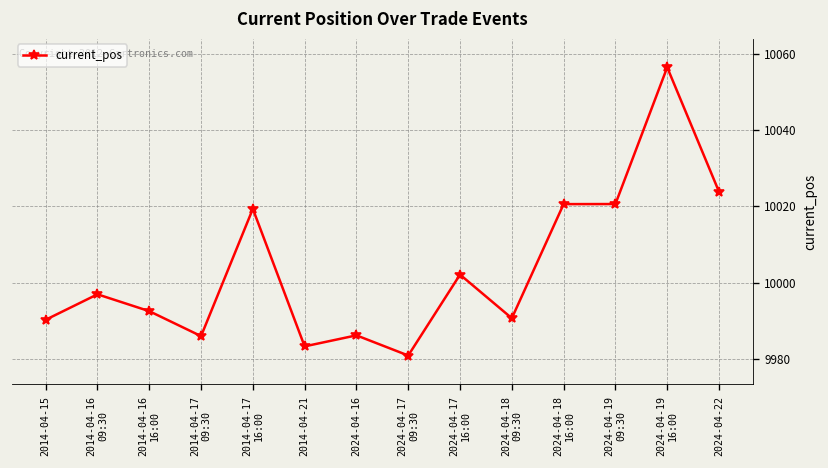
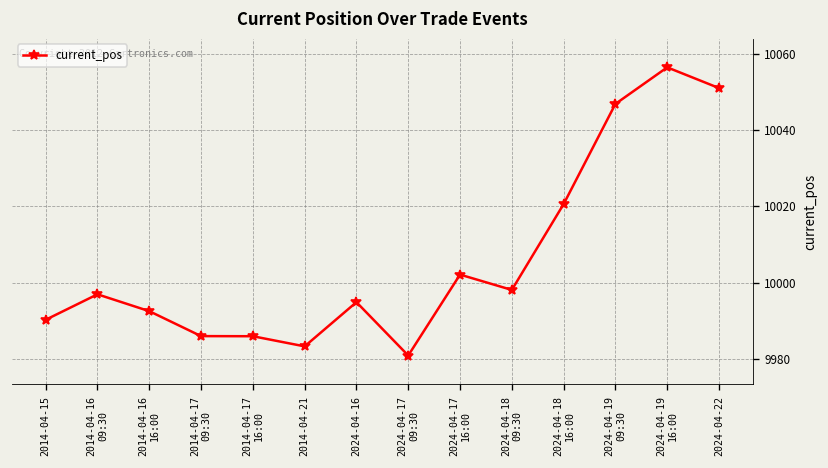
  {
    "2014-04-15": 9990,
    "2014-04-16 09:30": 9997,
    "2014-04-16 16:00": 9992,
    "2014-04-17 09:30": 9986,
-   "2014-04-17 16:00": 10019,
+   "2014-04-17 16:00": 9986,
    "2014-04-21": 9983,
-   "2024-04-16": 9986,
+   "2024-04-16": 9995,
    "2024-04-17 09:30": 9981,
    "2024-04-17 16:00": 10002,
-   "2024-04-18 09:30": 9991,
+   "2024-04-18 09:30": 9998,
    "2024-04-18 16:00": 10021,
-   "2024-04-19 09:30": 10021,
+   "2024-04-19 09:30": 10047,
    "2024-04-19 16:00": 10057,
-   "2024-04-22": 10024
+   "2024-04-22": 10051
  }
